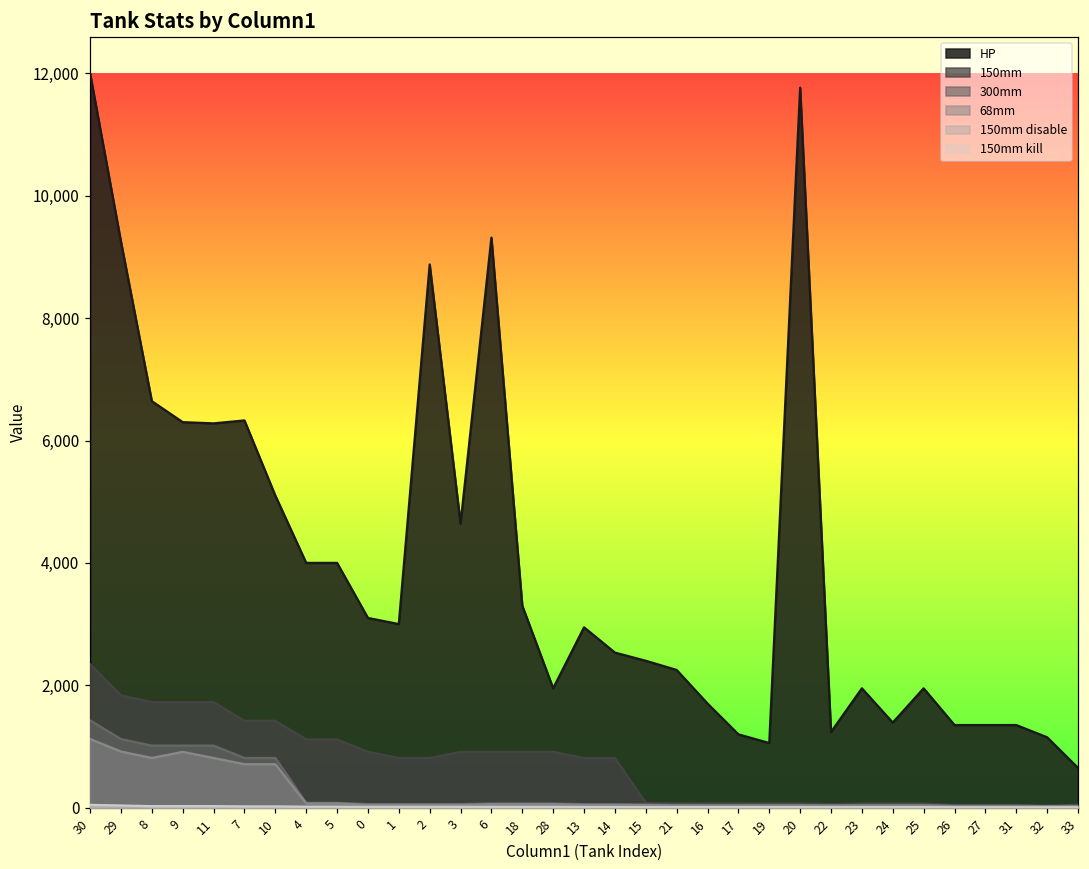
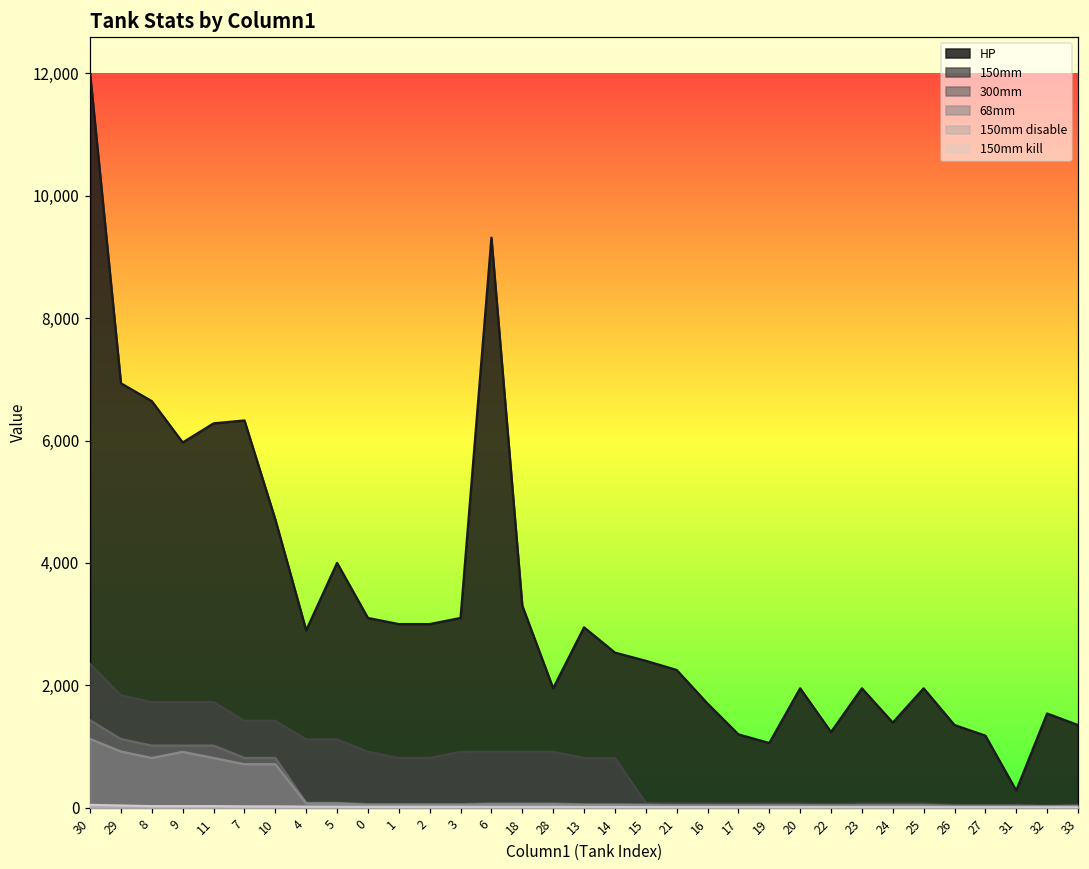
  {
    "HP": {
      "30": "12,000",
-     "29": "9,300",
+     "29": "6,900",
      "8": "6,600",
-     "9": "6,300",
+     "9": "6,000",
      "11": "6,300",
      "7": "6,300",
-     "10": "5,100",
-     "4": "4,000",
+     "10": "4,700",
+     "4": "2,900",
      "5": "4,000",
      "0": "3,100",
      "1": "3,000",
-     "2": "8,900",
-     "3": "4,600",
+     "2": "3,000",
+     "3": "3,100",
      "6": "9,300",
      "18": "3,300",
      "28": "2,000",
      "13": "2,900",
      "14": "2,500",
      "15": "2,400",
      "21": "2,300",
      "16": "1,700",
      "17": "1,200",
      "19": "1,100",
-     "20": "11,800",
+     "20": "2,000",
      "22": "1,200",
      "23": "2,000",
      "24": "1,400",
      "25": "2,000",
      "26": "1,400",
-     "27": "1,400",
-     "31": "1,400",
-     "32": "1,200",
-     "33": "700"
+     "27": "1,200",
+     "31": "300",
+     "32": "1,500",
+     "33": "1,400"
    }
  }
